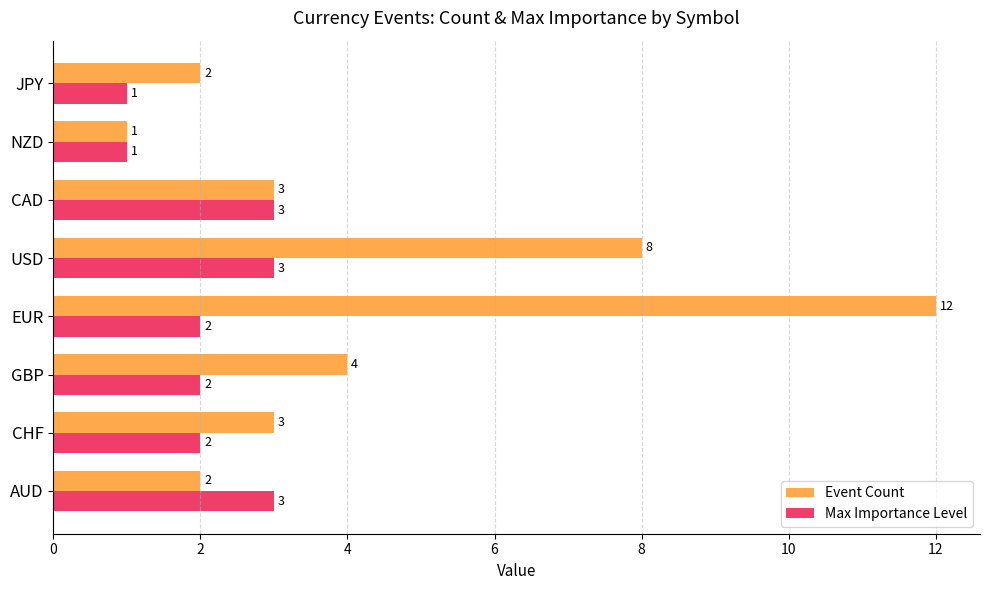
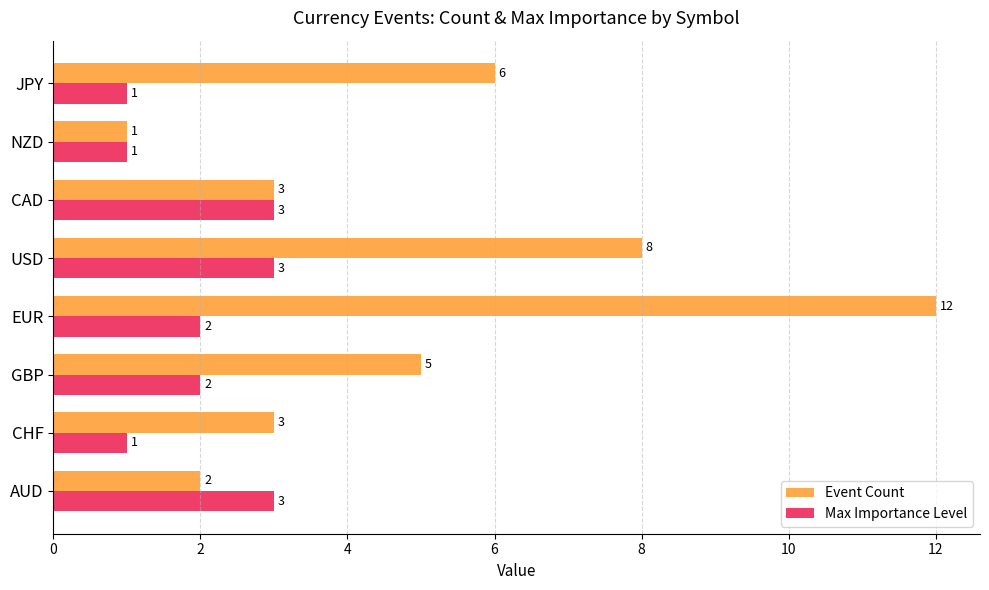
  {
    "Event Count": {
-     "JPY": 2,
+     "JPY": 6,
      "NZD": 1,
      "CAD": 3,
      "USD": 8,
      "EUR": 12,
-     "GBP": 4,
+     "GBP": 5,
      "CHF": 3,
      "AUD": 2
    },
    "Max Importance Level": {
      "JPY": 1,
      "NZD": 1,
      "CAD": 3,
      "USD": 3,
      "EUR": 2,
      "GBP": 2,
-     "CHF": 2,
+     "CHF": 1,
      "AUD": 3
    }
  }
